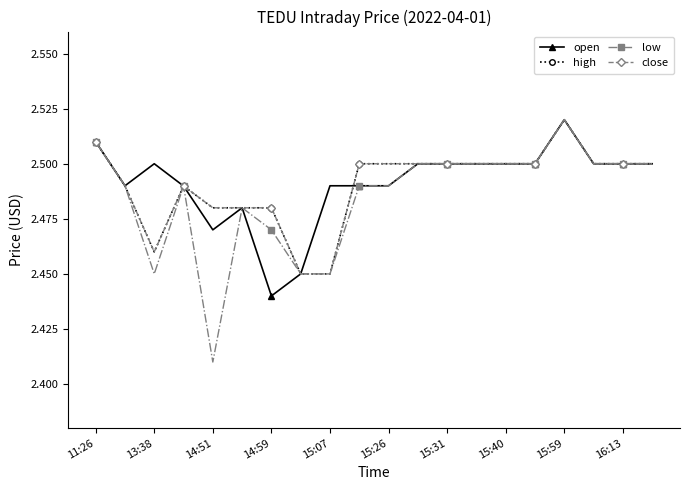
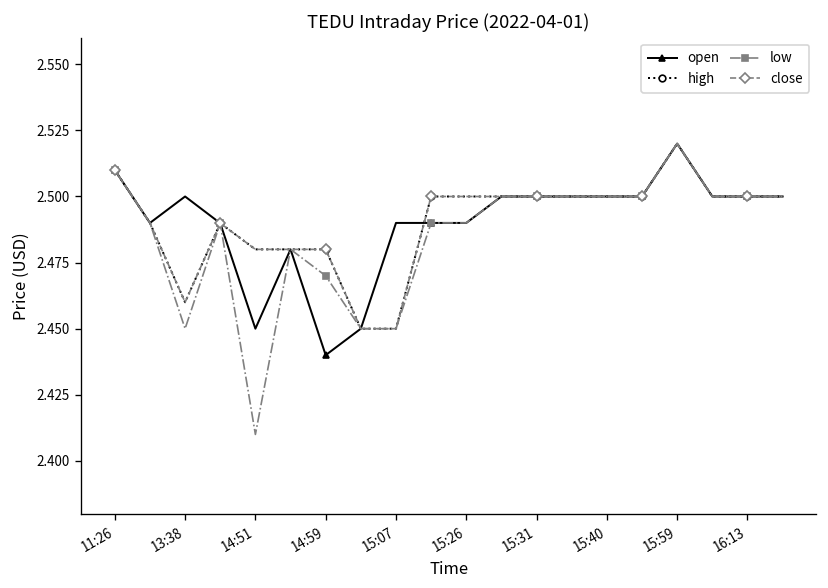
  {
    "open": {
      "13:38": 2.50,
-     "14:51": 2.47,
+     "14:51": 2.45,
      "14:59": 2.44,
      "15:07": 2.49
    }
  }
